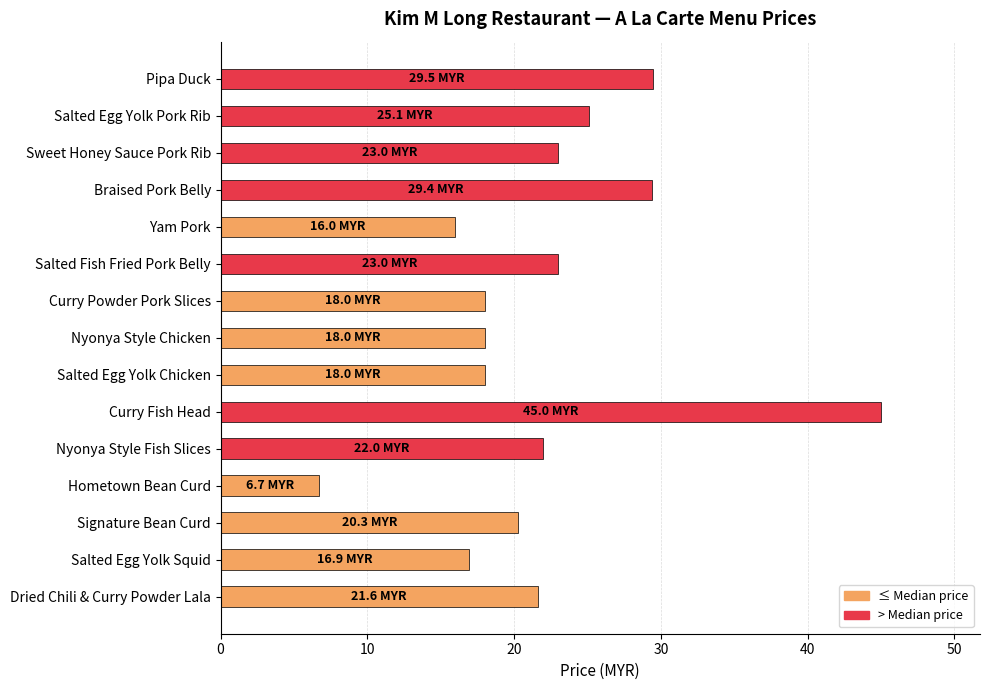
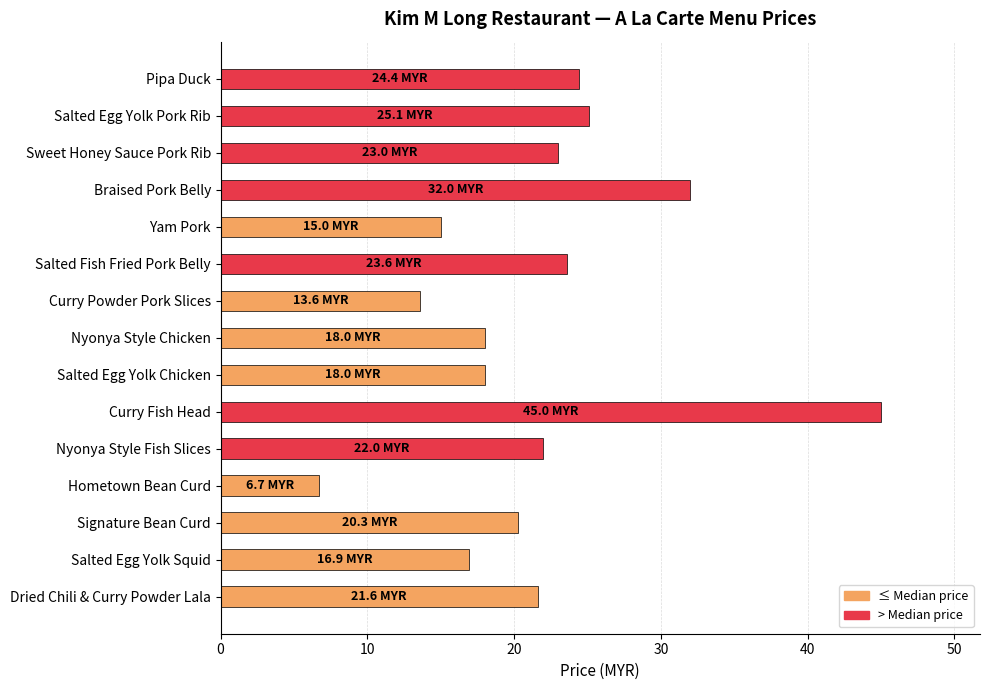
  {
-   "Pipa Duck": 29.5,
+   "Pipa Duck": 24.4,
    "Salted Egg Yolk Pork Rib": 25.1,
    "Sweet Honey Sauce Pork Rib": 23.0,
-   "Braised Pork Belly": 29.4,
-   "Yam Pork": 16.0,
-   "Salted Fish Fried Pork Belly": 23.0,
-   "Curry Powder Pork Slices": 18.0,
+   "Braised Pork Belly": 32.0,
+   "Yam Pork": 15.0,
+   "Salted Fish Fried Pork Belly": 23.6,
+   "Curry Powder Pork Slices": 13.6,
    "Nyonya Style Chicken": 18.0,
    "Salted Egg Yolk Chicken": 18.0,
    "Curry Fish Head": 45.0,
    "Nyonya Style Fish Slices": 22.0,
    "Hometown Bean Curd": 6.7,
    "Signature Bean Curd": 20.3,
    "Salted Egg Yolk Squid": 16.9,
    "Dried Chili & Curry Powder Lala": 21.6
  }
